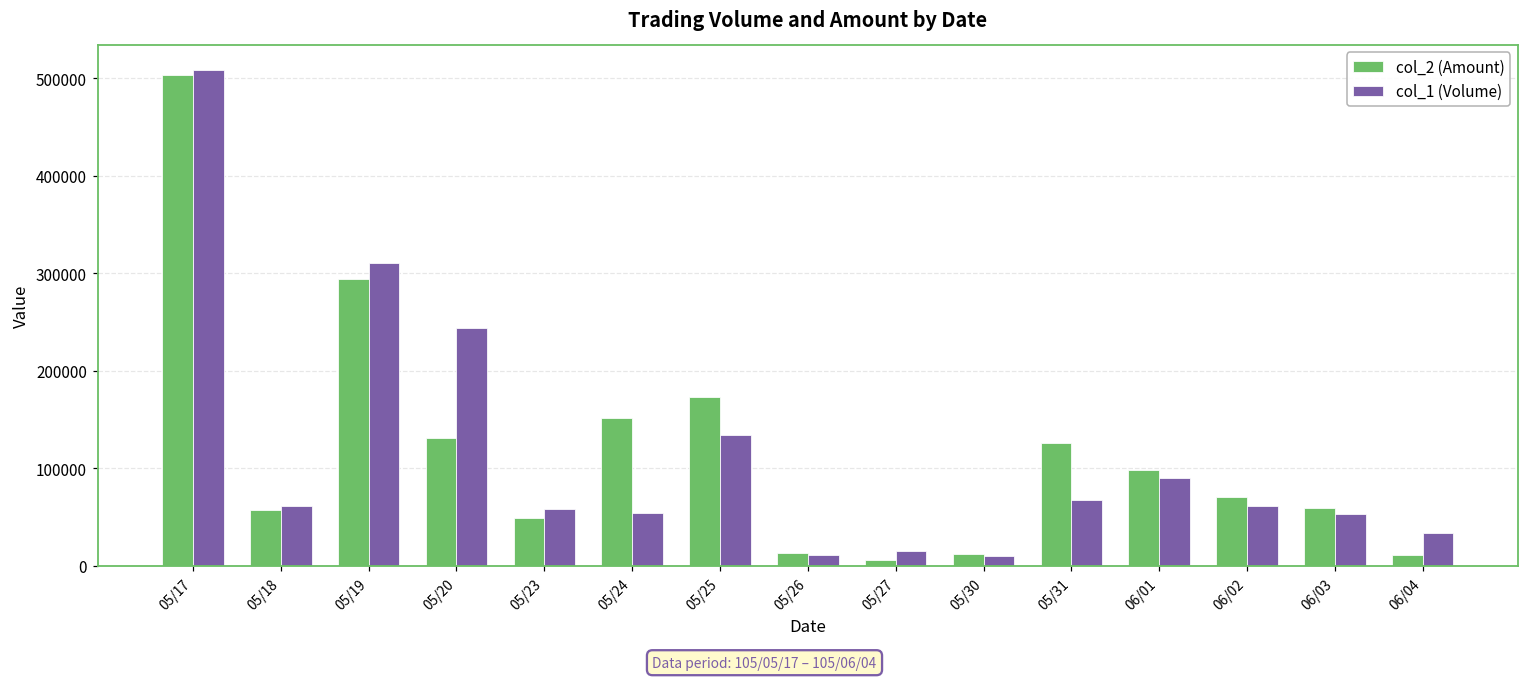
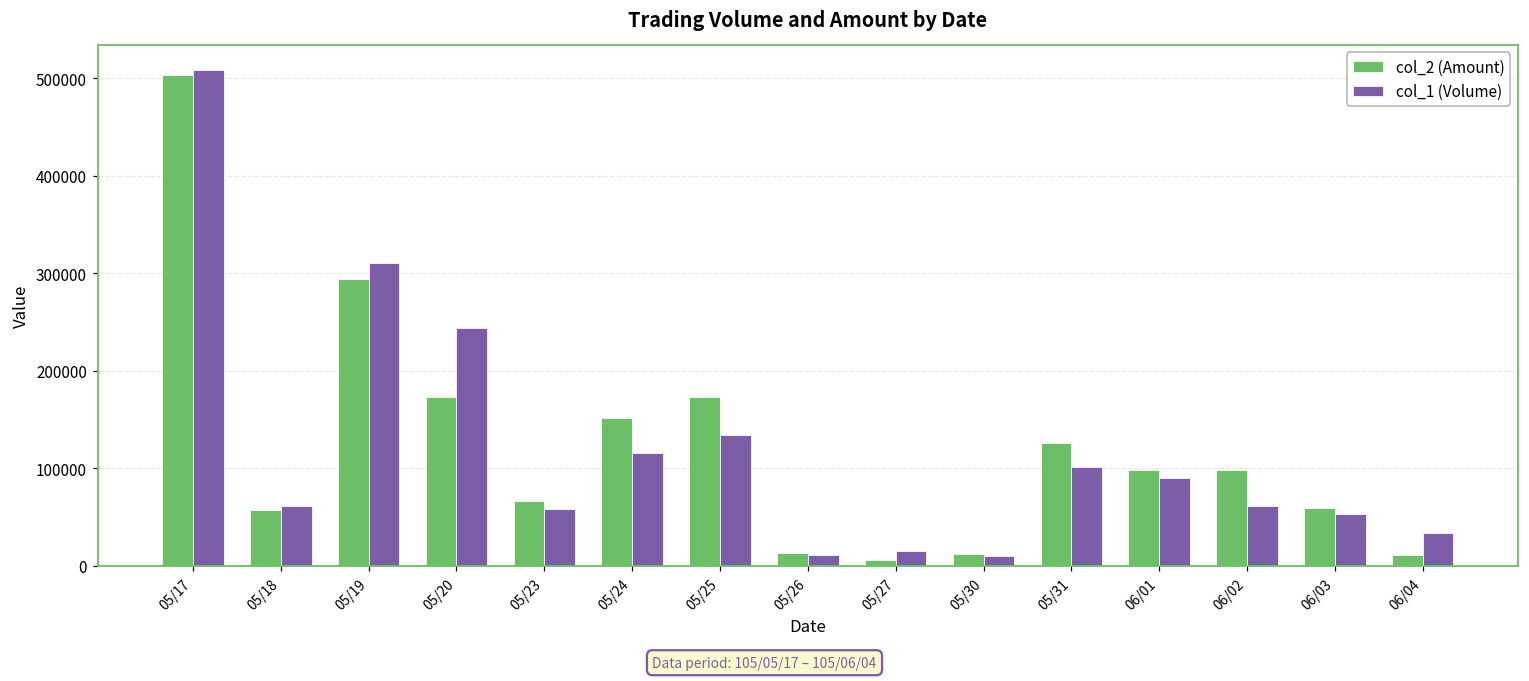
  {
    "col_2 (Amount)": {
      "05/17": 500000,
      "05/18": 60000,
      "05/19": 290000,
-     "05/20": 130000,
-     "05/23": 50000,
+     "05/20": 170000,
+     "05/23": 70000,
      "05/24": 150000,
      "05/25": 170000,
      "05/26": 10000,
      "05/27": 10000,
      "05/30": 10000,
      "05/31": 130000,
      "06/01": 100000,
-     "06/02": 70000,
+     "06/02": 100000,
      "06/03": 60000,
      "06/04": 10000
    },
    "col_1 (Volume)": {
      "05/17": 510000,
      "05/18": 60000,
      "05/19": 310000,
      "05/20": 240000,
      "05/23": 60000,
-     "05/24": 50000,
+     "05/24": 120000,
      "05/25": 130000,
      "05/26": 10000,
      "05/27": 20000,
      "05/30": 10000,
-     "05/31": 70000,
+     "05/31": 100000,
      "06/01": 90000,
      "06/02": 60000,
      "06/03": 50000,
      "06/04": 30000
    }
  }
